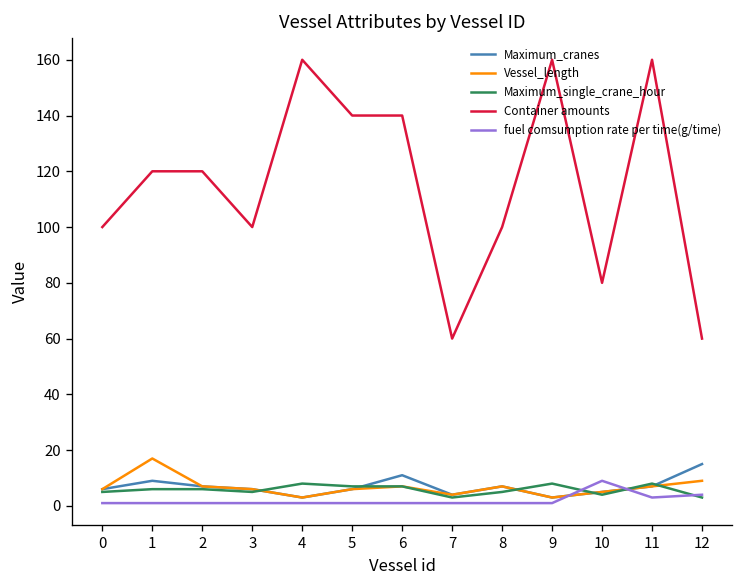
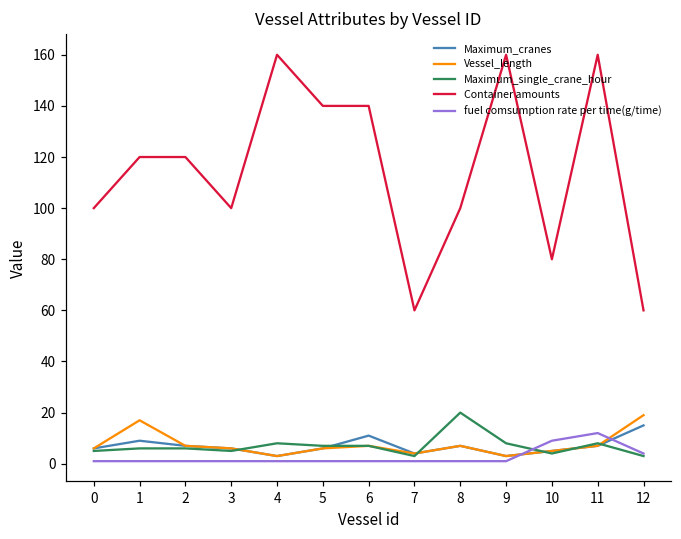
  {
    "Maximum_cranes": {
      "1": 9,
      "6": 11,
      "12": 15
    },
    "Vessel_length": {
      "1": 17,
-     "12": 9
+     "12": 19
    },
    "Maximum_single_crane_hour": {
      "1": 6,
      "4": 8,
-     "8": 5,
+     "8": 20,
      "9": 8
    },
    "Container amounts": {
      "0": 100,
      "1": 120,
      "2": 120,
      "3": 100,
      "4": 160,
      "5": 140,
      "6": 140,
      "7": 60,
      "8": 100,
      "9": 160,
      "10": 80,
      "11": 160,
      "12": 60
    },
    "fuel comsumption rate per time(g/time)": {
      "0": 1,
      "1": 1,
      "2": 1,
      "3": 1,
      "4": 1,
      "5": 1,
      "6": 1,
      "7": 1,
      "8": 1,
      "9": 1,
      "10": 9,
-     "11": 3
+     "11": 12
    }
  }
